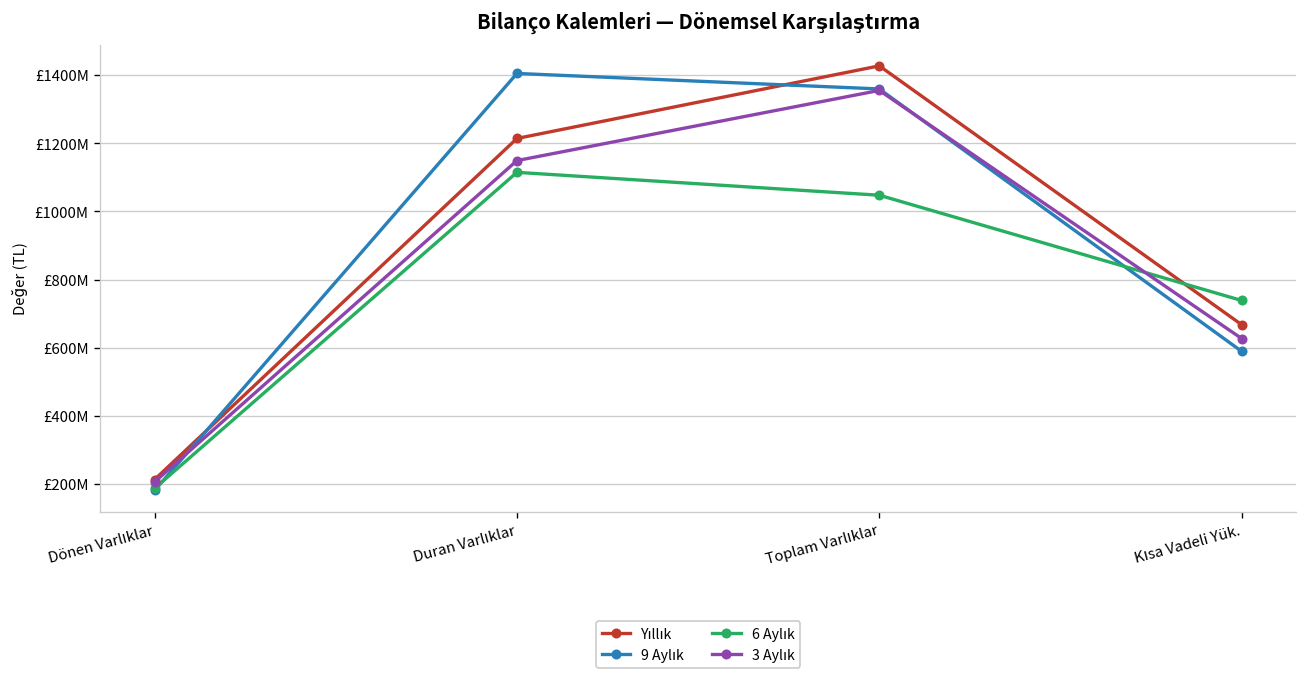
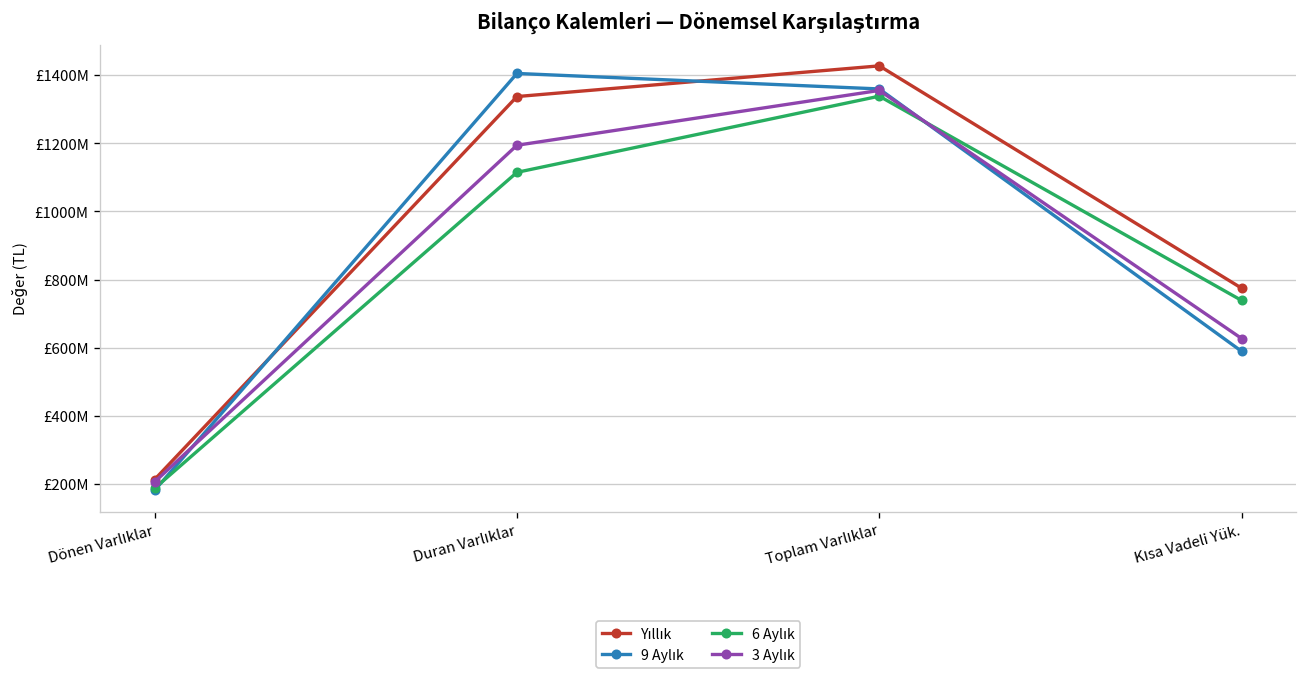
  {
    "Yıllık": {
-     "Duran Varlıklar": "£1210000000",
+     "Duran Varlıklar": "£1340000000",
      "Toplam Varlıklar": "£1430000000",
-     "Kısa Vadeli Yük.": "£670000000"
+     "Kısa Vadeli Yük.": "£770000000"
    },
    "9 Aylık": {
      "Duran Varlıklar": "£1400000000",
      "Kısa Vadeli Yük.": "£590000000"
    },
    "6 Aylık": {
      "Duran Varlıklar": "£1110000000",
-     "Toplam Varlıklar": "£1050000000",
+     "Toplam Varlıklar": "£1340000000",
      "Kısa Vadeli Yük.": "£740000000"
    },
    "3 Aylık": {
-     "Duran Varlıklar": "£1150000000",
+     "Duran Varlıklar": "£1190000000",
      "Kısa Vadeli Yük.": "£630000000"
    }
  }
